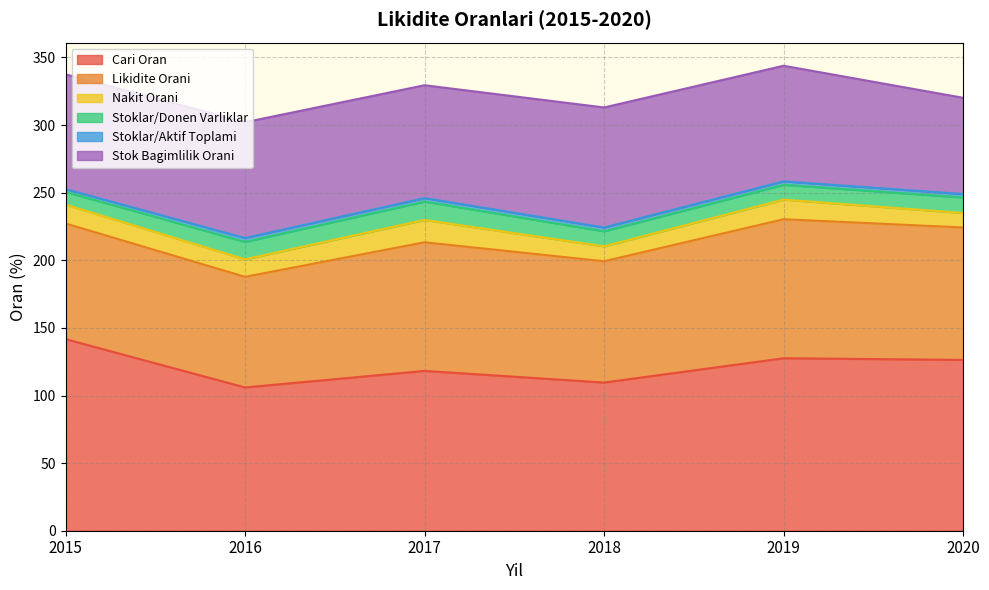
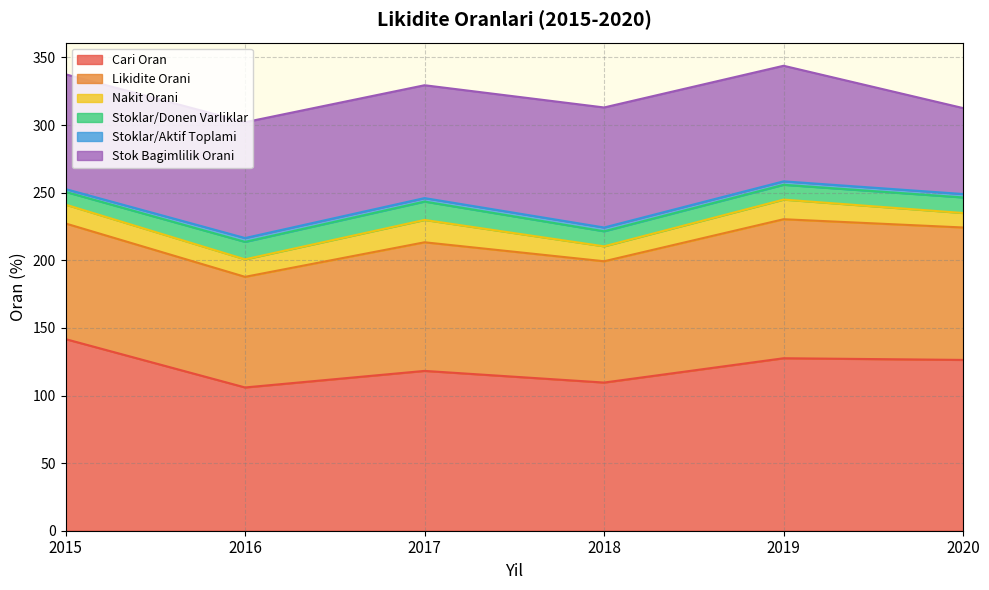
  {
    "Nakit Orani": {
      "2015": 14,
      "2016": 13,
      "2017": 17,
      "2018": 11,
      "2019": 15,
      "2020": 11
    },
    "Stoklar/Donen Varliklar": {
      "2015": 9,
      "2016": 13,
      "2017": 14,
      "2018": 11,
      "2019": 11,
      "2020": 12
    },
    "Stoklar/Aktif Toplami": {
      "2015": 2,
      "2016": 3,
      "2017": 3,
      "2018": 3,
      "2019": 3,
      "2020": 3
    },
    "Stok Bagimlilik Orani": {
      "2015": 85,
      "2017": 83,
      "2018": 89,
      "2019": 85,
-     "2020": 71
+     "2020": 64
    }
  }
